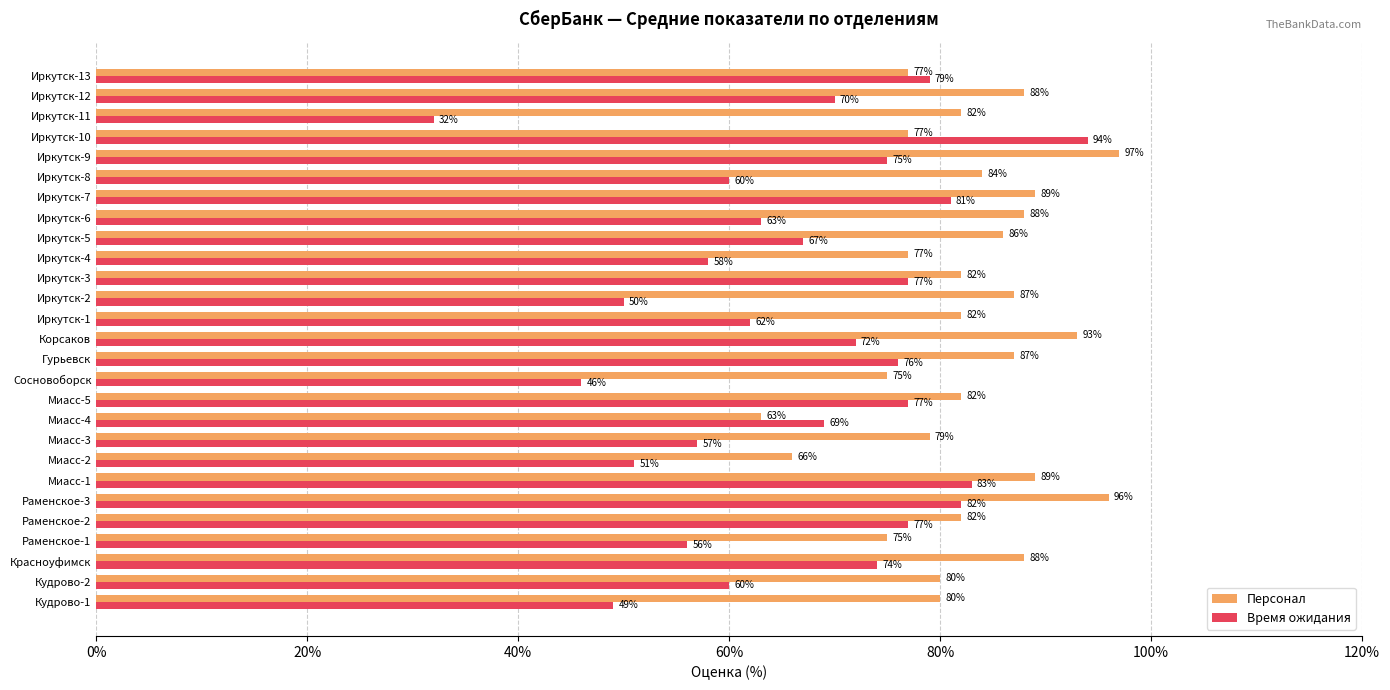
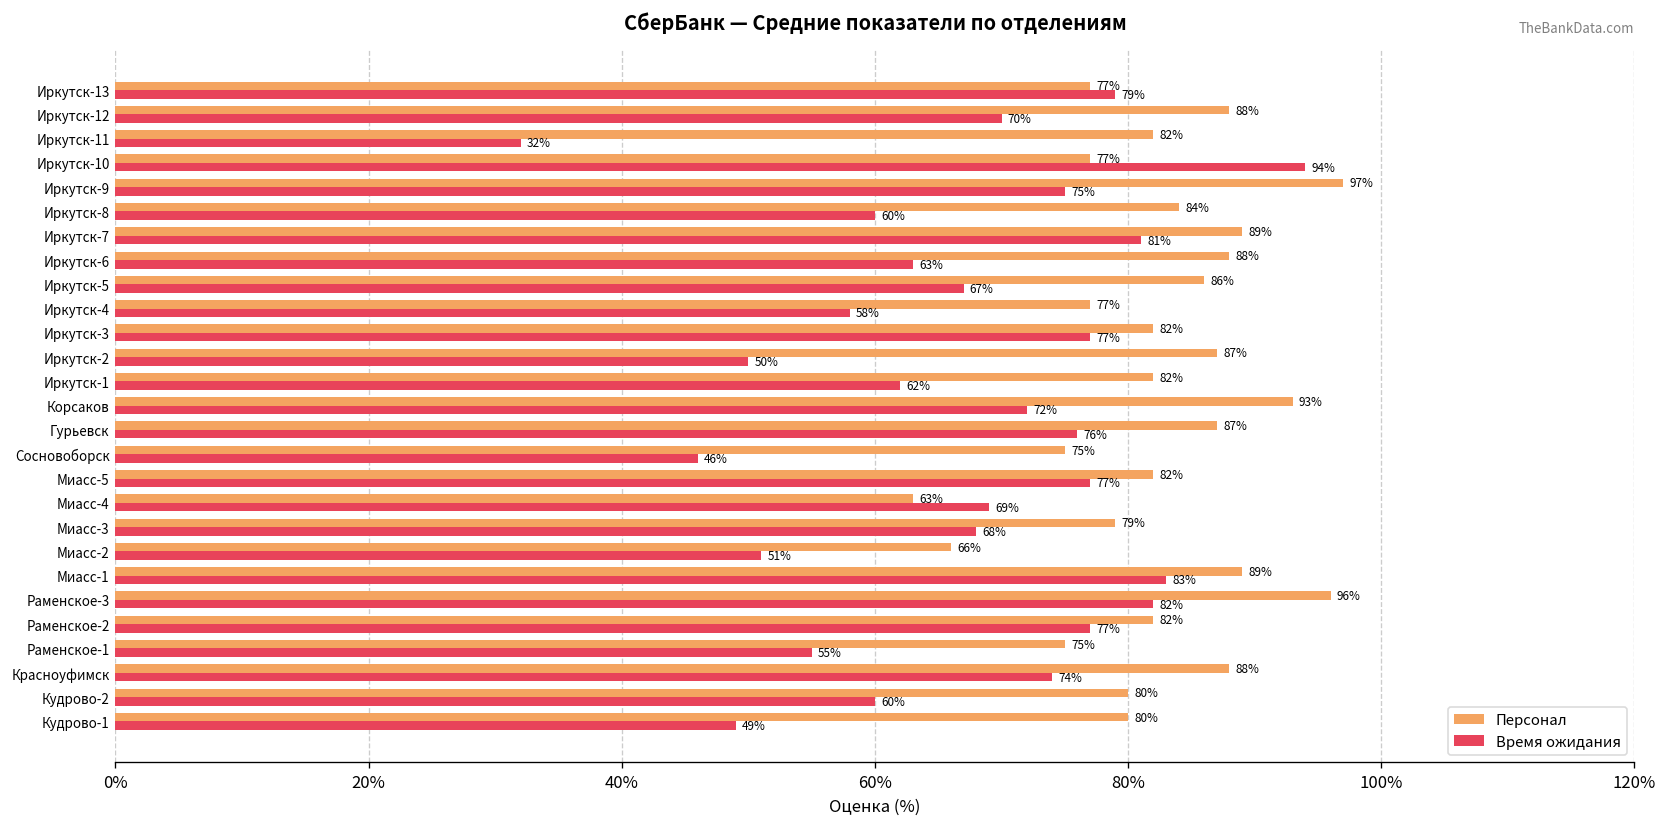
  {
    "Персонал": {
      "Иркутск-13": "77%",
      "Иркутск-12": "88%",
      "Иркутск-11": "82%",
      "Иркутск-10": "77%",
      "Иркутск-9": "97%",
      "Иркутск-8": "84%",
      "Иркутск-7": "89%",
      "Иркутск-6": "88%",
      "Иркутск-5": "86%",
      "Иркутск-4": "77%",
      "Иркутск-3": "82%",
      "Иркутск-2": "87%",
      "Иркутск-1": "82%",
      "Корсаков": "93%",
      "Гурьевск": "87%",
      "Сосновоборск": "75%",
      "Миасс-5": "82%",
      "Миасс-4": "63%",
      "Миасс-3": "79%",
      "Миасс-2": "66%",
      "Миасс-1": "89%",
      "Раменское-3": "96%",
      "Раменское-2": "82%",
      "Раменское-1": "75%",
      "Красноуфимск": "88%",
      "Кудрово-2": "80%",
      "Кудрово-1": "80%"
    },
    "Время ожидания": {
      "Иркутск-13": "79%",
      "Иркутск-12": "70%",
      "Иркутск-11": "32%",
      "Иркутск-10": "94%",
      "Иркутск-9": "75%",
      "Иркутск-8": "60%",
      "Иркутск-7": "81%",
      "Иркутск-6": "63%",
      "Иркутск-5": "67%",
      "Иркутск-4": "58%",
      "Иркутск-3": "77%",
      "Иркутск-2": "50%",
      "Иркутск-1": "62%",
      "Корсаков": "72%",
      "Гурьевск": "76%",
      "Сосновоборск": "46%",
      "Миасс-5": "77%",
      "Миасс-4": "69%",
-     "Миасс-3": "57%",
+     "Миасс-3": "68%",
      "Миасс-2": "51%",
      "Миасс-1": "83%",
      "Раменское-3": "82%",
      "Раменское-2": "77%",
-     "Раменское-1": "56%",
+     "Раменское-1": "55%",
      "Красноуфимск": "74%",
      "Кудрово-2": "60%",
      "Кудрово-1": "49%"
    }
  }
